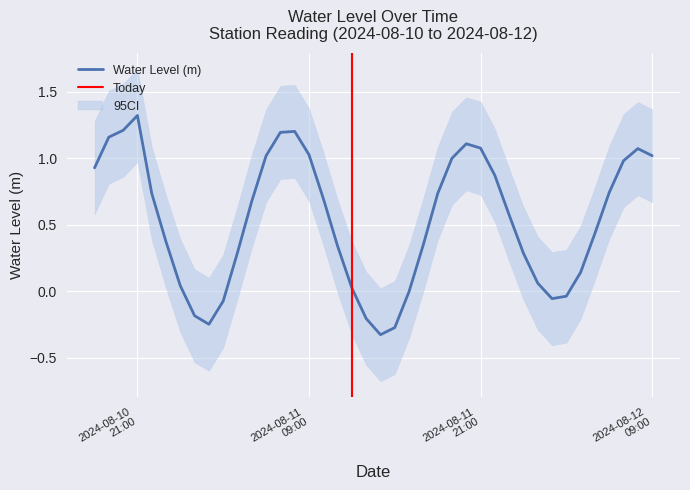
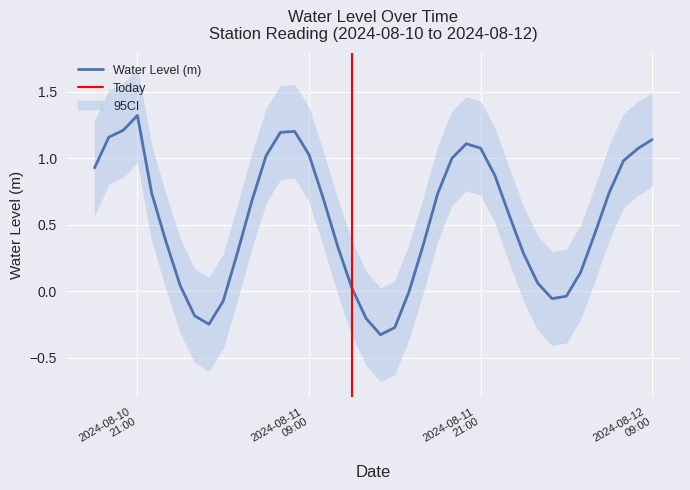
  {
    "Water Level (m)": {
      "2024-08-10 21:00": 1.32,
      "2024-08-11 09:00": 1.03,
      "2024-08-11 21:00": 1.08,
-     "2024-08-12 09:00": 1.02
+     "2024-08-12 09:00": 1.14
    }
  }
